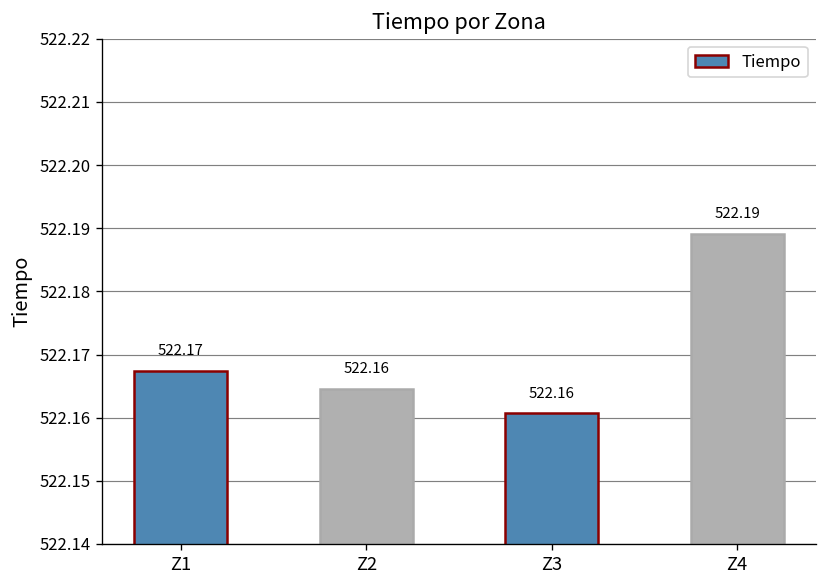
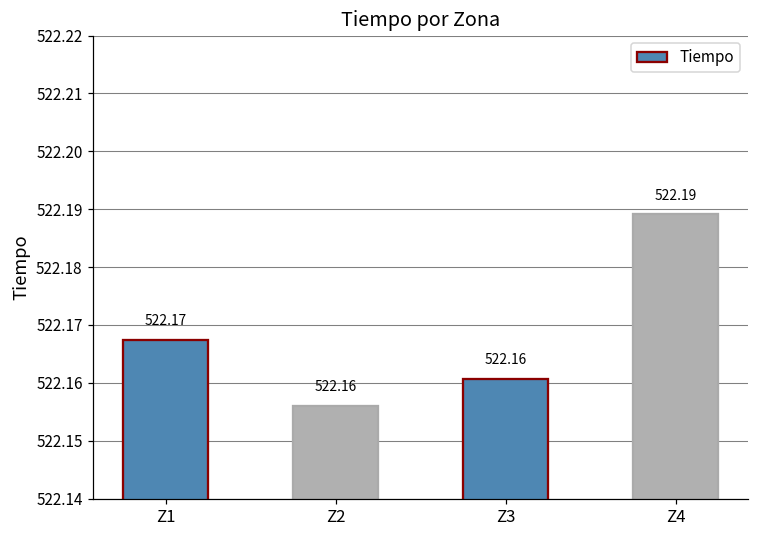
  {
-   "Z2": 522.165
+   "Z2": 522.156
  }
